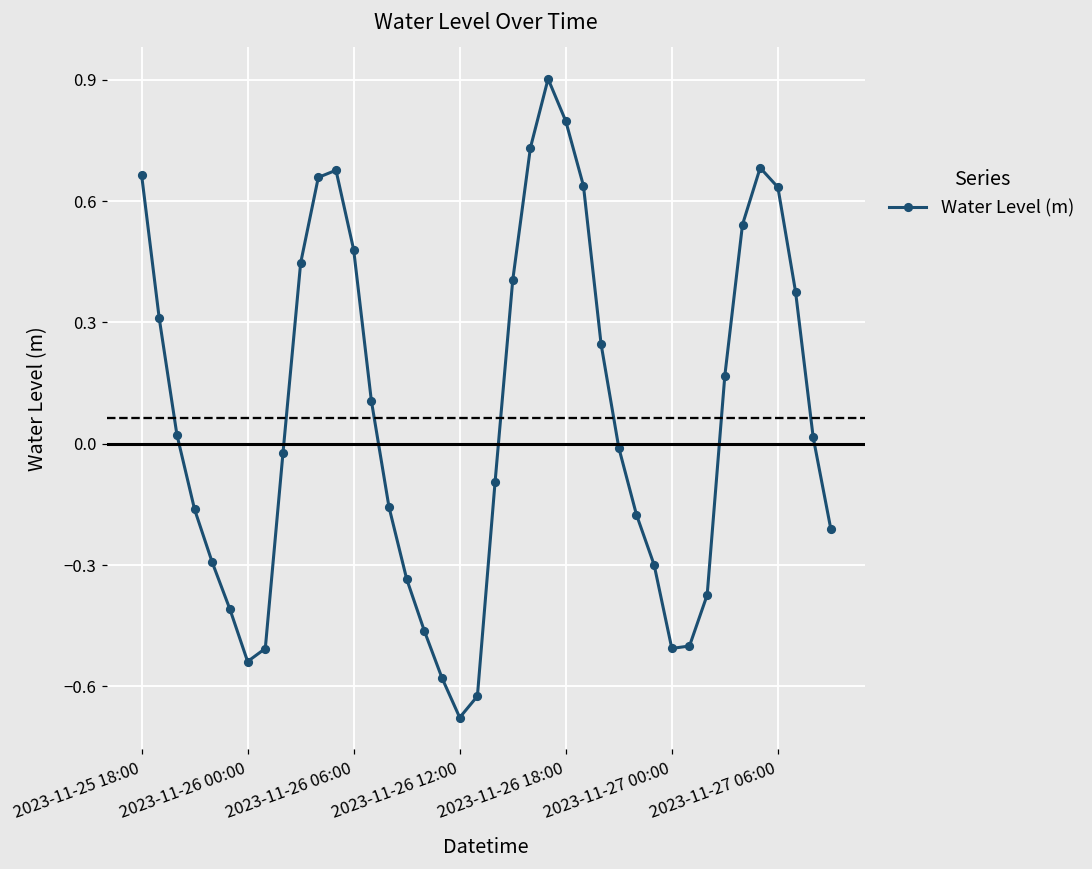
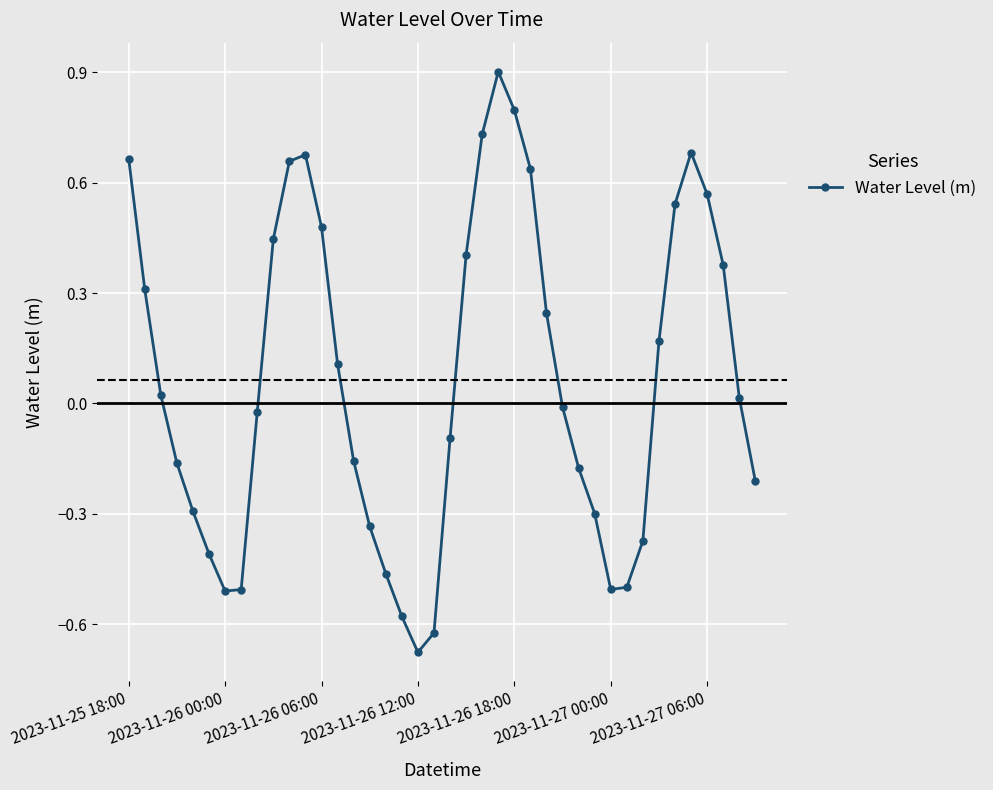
  {
    "2023-11-25 18:00": 0.67,
-   "2023-11-26 00:00": -0.54,
+   "2023-11-26 00:00": -0.51,
    "2023-11-26 06:00": 0.48,
    "2023-11-26 12:00": -0.68,
    "2023-11-26 18:00": 0.80,
    "2023-11-27 00:00": -0.51,
-   "2023-11-27 06:00": 0.63
+   "2023-11-27 06:00": 0.57
  }
